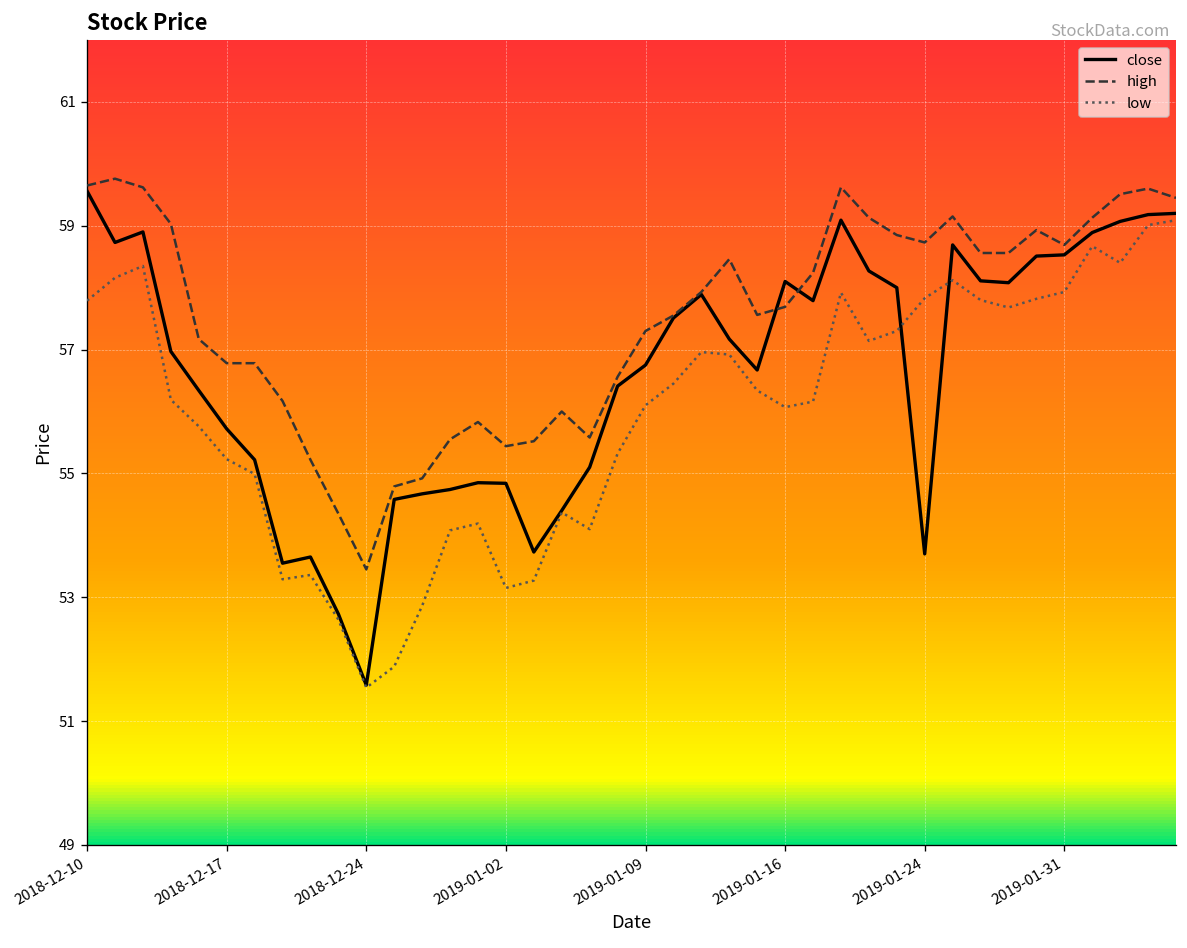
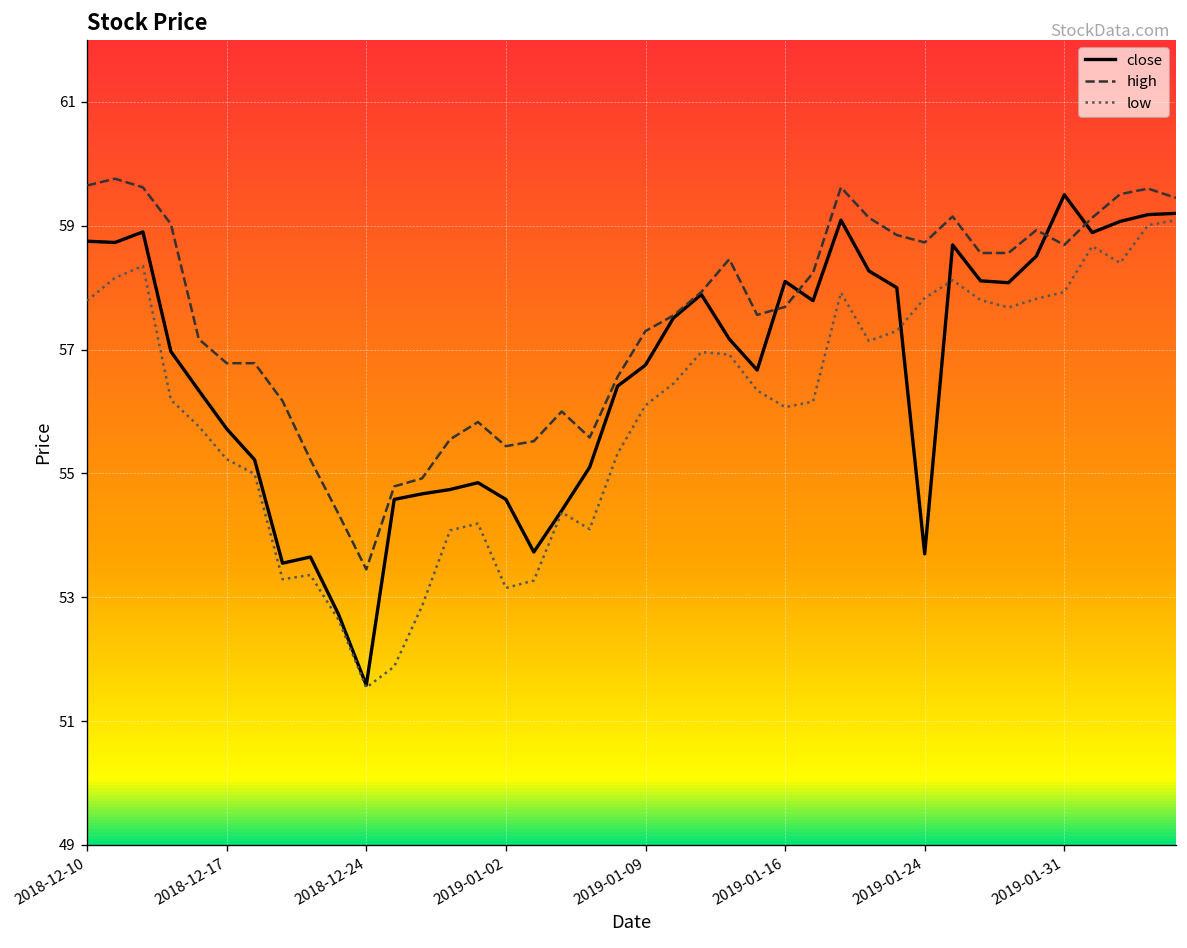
  {
    "close": {
-     "2018-12-10": 59.6,
+     "2018-12-10": 58.8,
      "2018-12-17": 55.7,
-     "2019-01-02": 54.8,
+     "2019-01-02": 54.6,
      "2019-01-09": 56.8,
      "2019-01-16": 58.1,
      "2019-01-24": 53.7,
-     "2019-01-31": 58.5
+     "2019-01-31": 59.5
    }
  }
